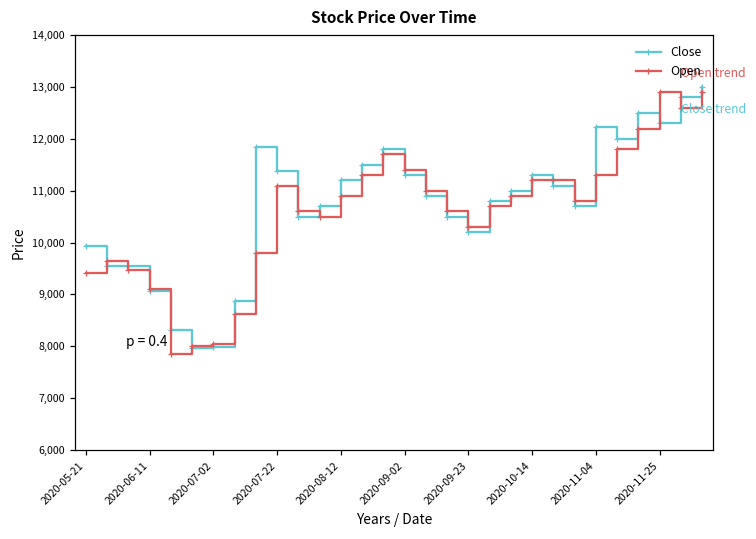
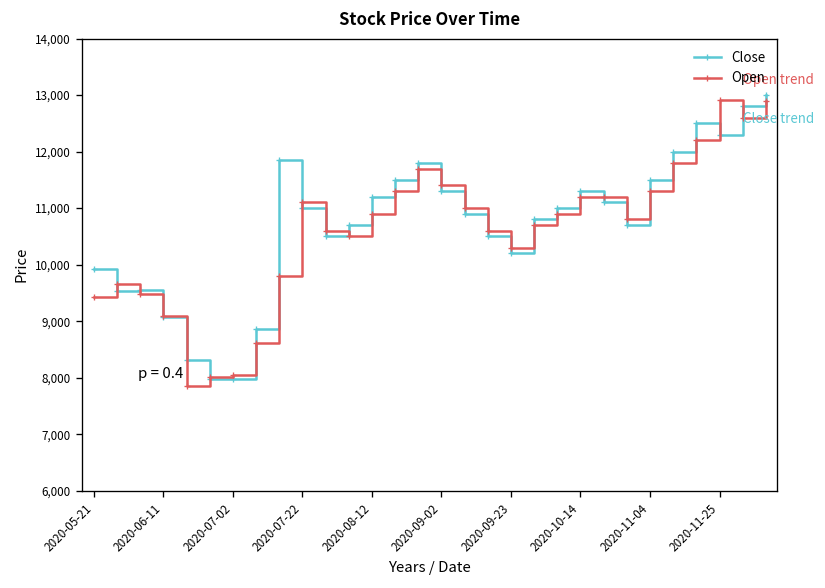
  {
    "Close": {
      "2020-05-21": "9,900",
      "2020-07-02": "8,000",
-     "2020-07-22": "11,400",
+     "2020-07-22": "11,000",
      "2020-08-12": "11,200",
      "2020-09-02": "11,300",
      "2020-09-23": "10,200",
      "2020-10-14": "11,300",
-     "2020-11-04": "12,200",
+     "2020-11-04": "11,500",
      "2020-11-25": "12,300"
    },
    "Open": {
      "2020-05-21": "9,400",
      "2020-07-02": "8,100",
      "2020-07-22": "11,100",
      "2020-08-12": "10,900",
      "2020-09-02": "11,400",
      "2020-09-23": "10,300",
      "2020-10-14": "11,200",
      "2020-11-04": "11,300",
      "2020-11-25": "12,900"
    }
  }
